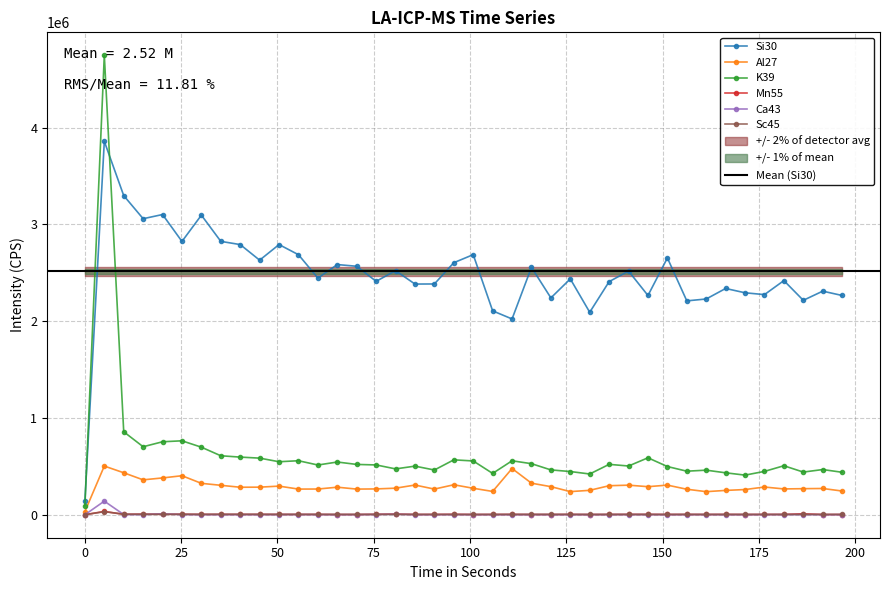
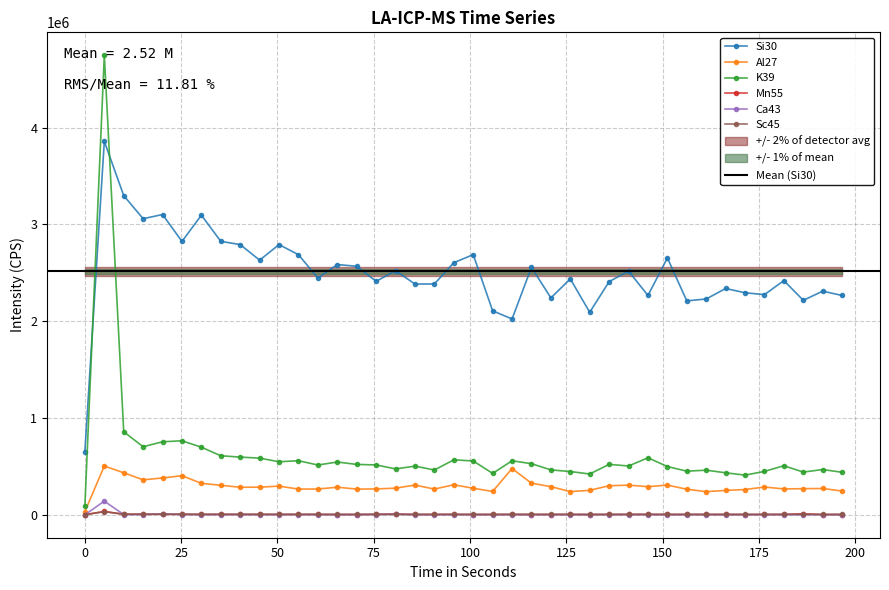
  {
    "Si30": {
-     "0": 100000
+     "0": 700000
    },
    "Al27": {
      "0": 0
    }
  }
